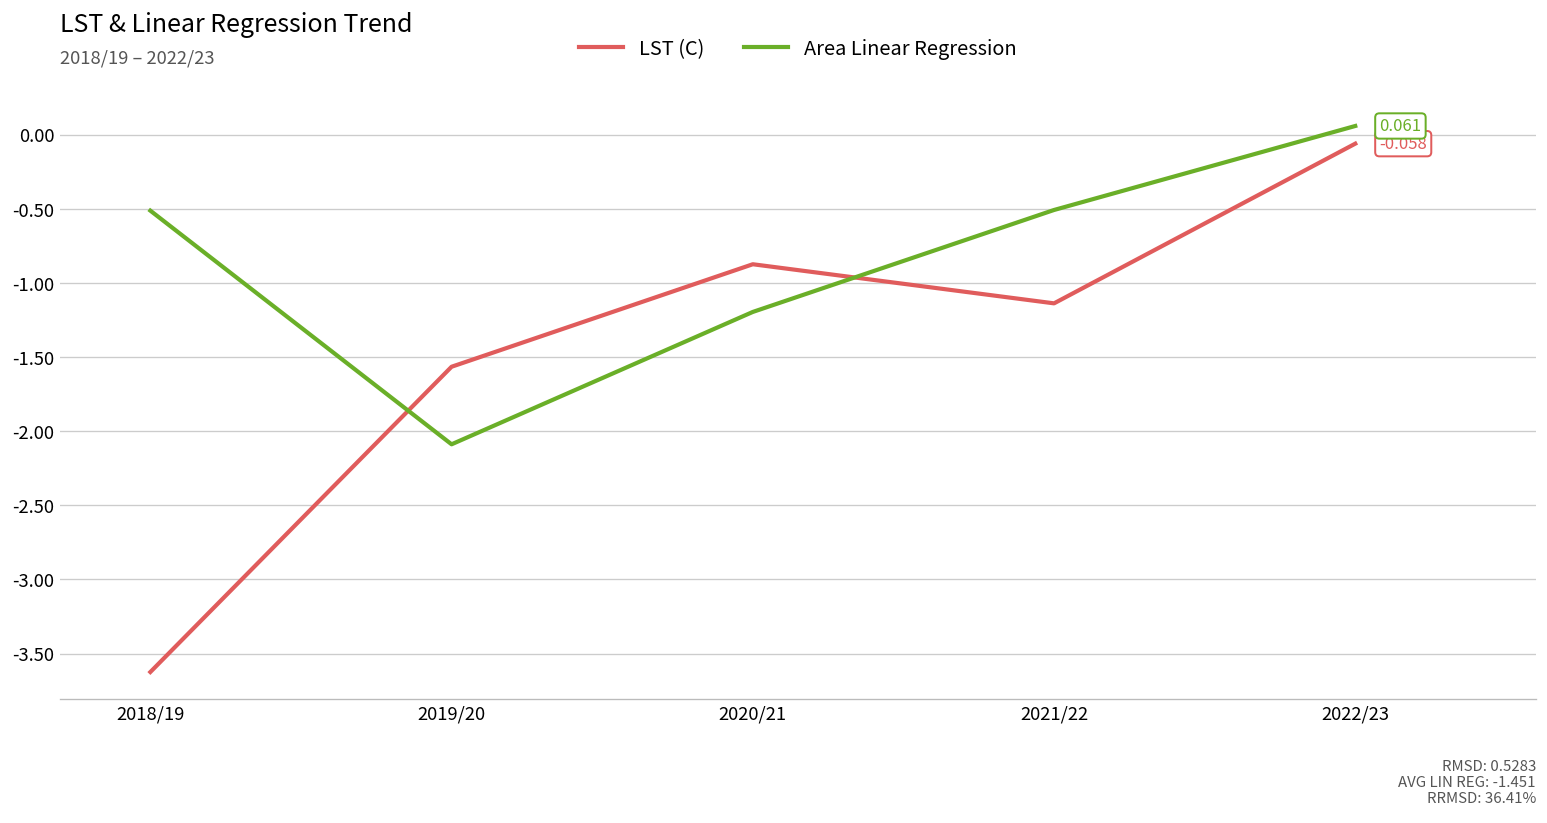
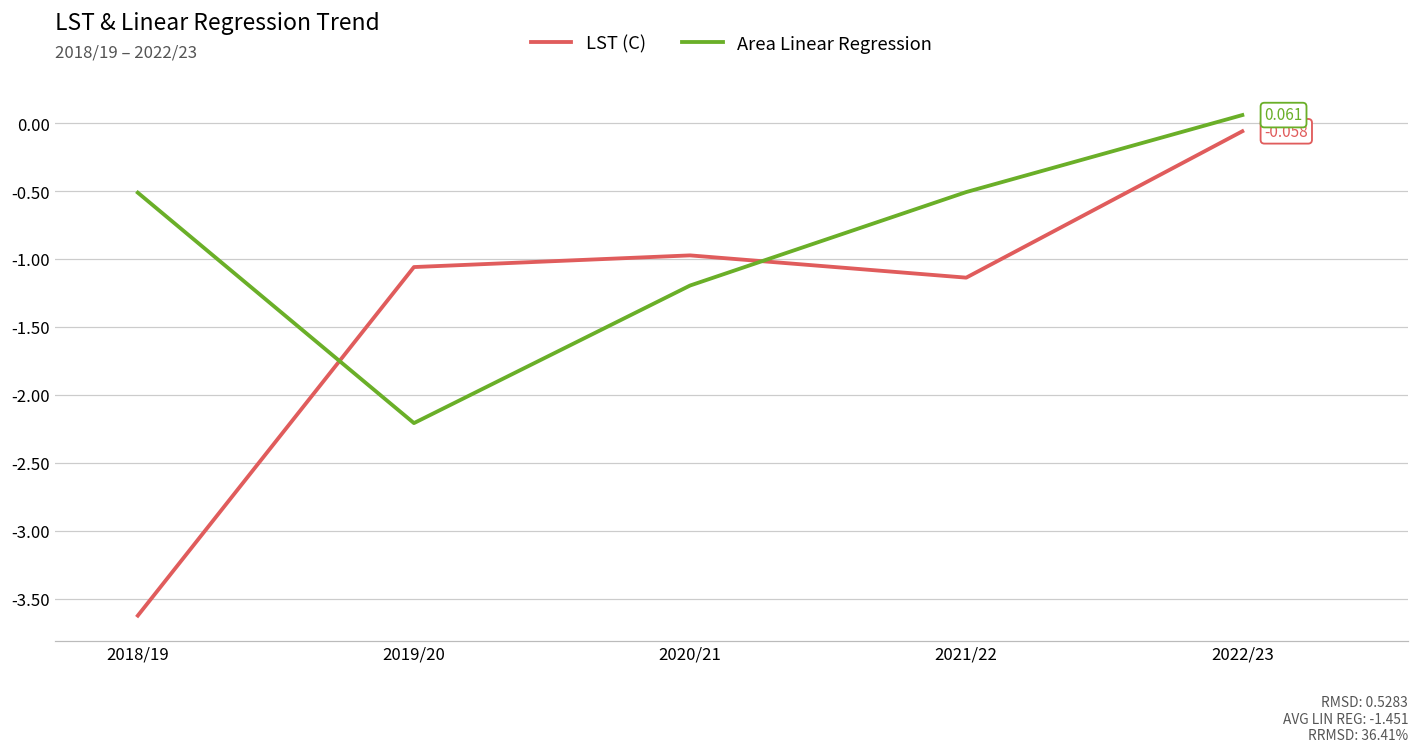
  {
    "LST (C)": {
      "2018/19": -3.63,
-     "2019/20": -1.56,
-     "2020/21": -0.87,
+     "2019/20": -1.06,
+     "2020/21": -0.97,
      "2021/22": -1.14
    },
    "Area Linear Regression": {
      "2018/19": -0.51,
-     "2019/20": -2.09,
+     "2019/20": -2.21,
      "2020/21": -1.19,
      "2021/22": -0.51
    }
  }
